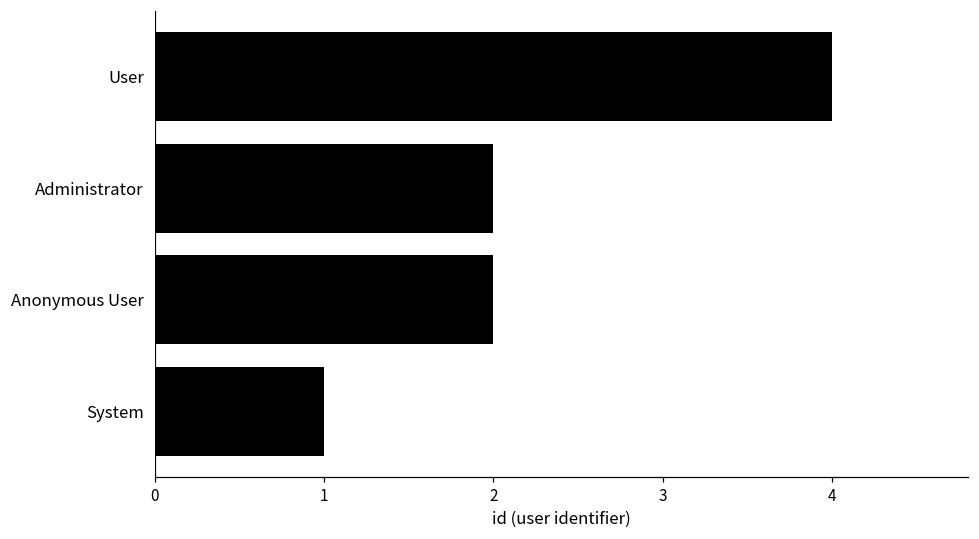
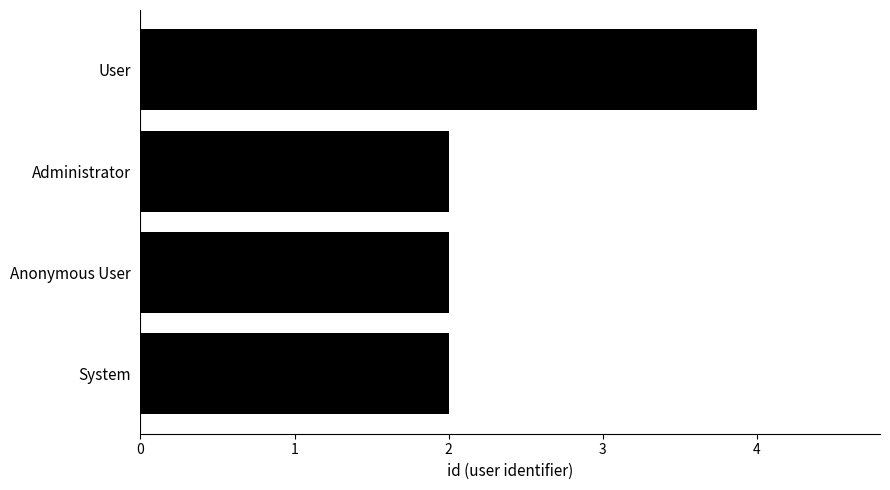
  {
    "User": 4,
    "Administrator": 2,
    "Anonymous User": 2,
-   "System": 1
+   "System": 2
  }
